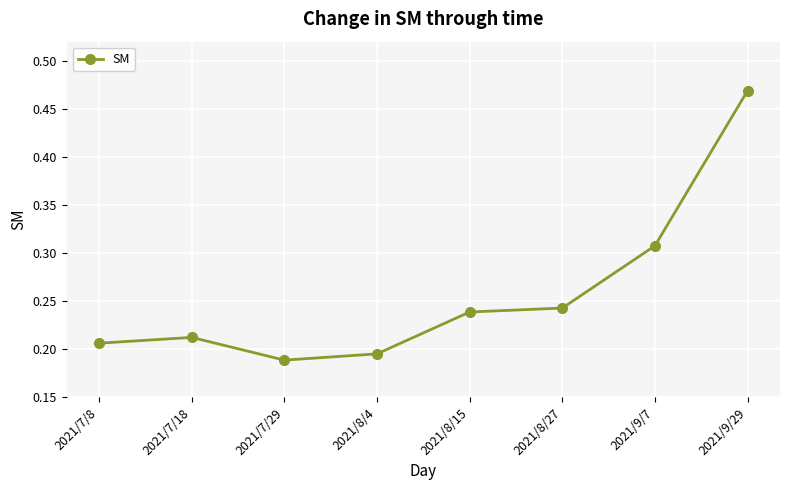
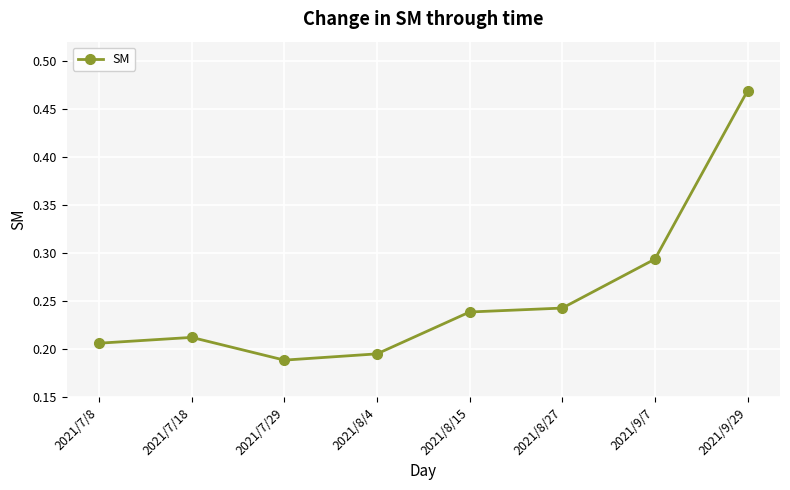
  {
    "2021/7/8": 0.21,
    "2021/7/18": 0.21,
    "2021/7/29": 0.19,
    "2021/8/4": 0.19,
    "2021/8/15": 0.24,
    "2021/8/27": 0.24,
-   "2021/9/7": 0.31,
+   "2021/9/7": 0.29,
    "2021/9/29": 0.47
  }
